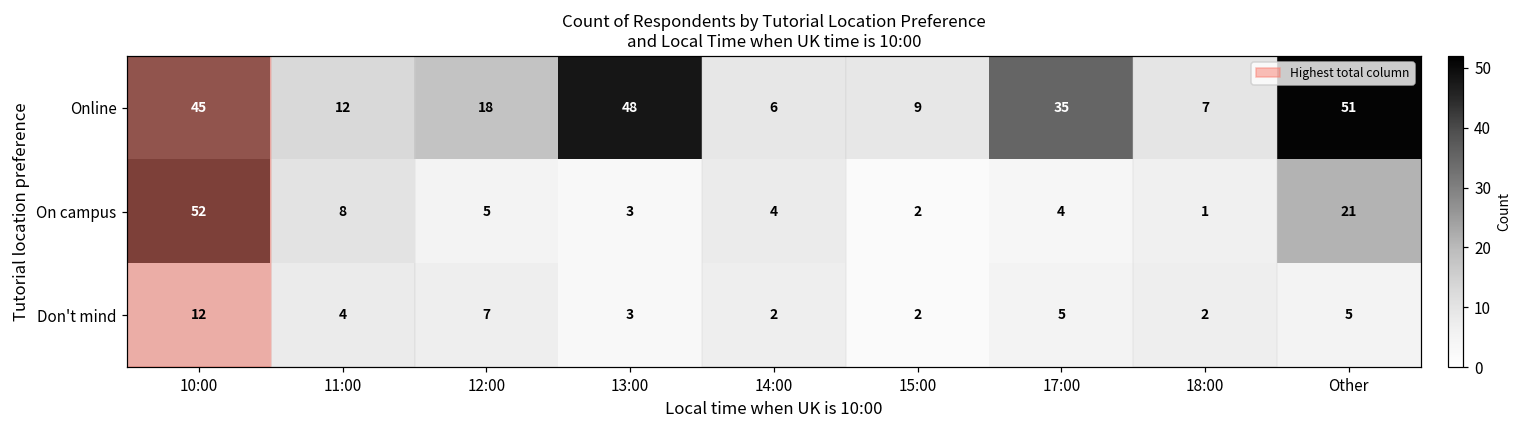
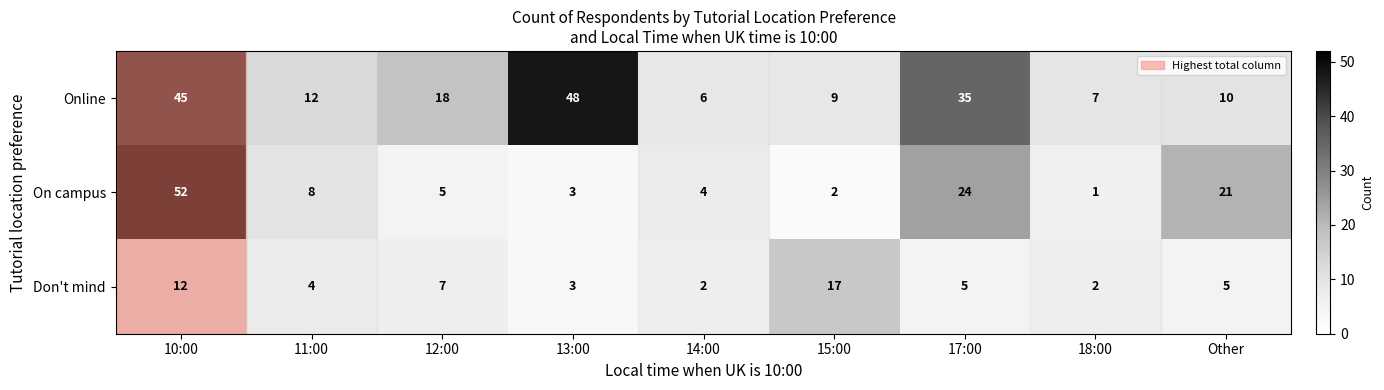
  {
    "Online": {
      "11:00": 12,
      "12:00": 18,
      "13:00": 48,
      "14:00": 6,
      "15:00": 9,
      "17:00": 35,
      "18:00": 7,
-     "Other": 51
+     "Other": 10
    },
    "On campus": {
      "11:00": 8,
      "12:00": 5,
      "13:00": 3,
      "14:00": 4,
      "15:00": 2,
-     "17:00": 4,
+     "17:00": 24,
      "18:00": 1,
      "Other": 21
    },
    "Don't mind": {
      "11:00": 4,
      "12:00": 7,
      "13:00": 3,
      "14:00": 2,
-     "15:00": 2,
+     "15:00": 17,
      "17:00": 5,
      "18:00": 2,
      "Other": 5
    }
  }
